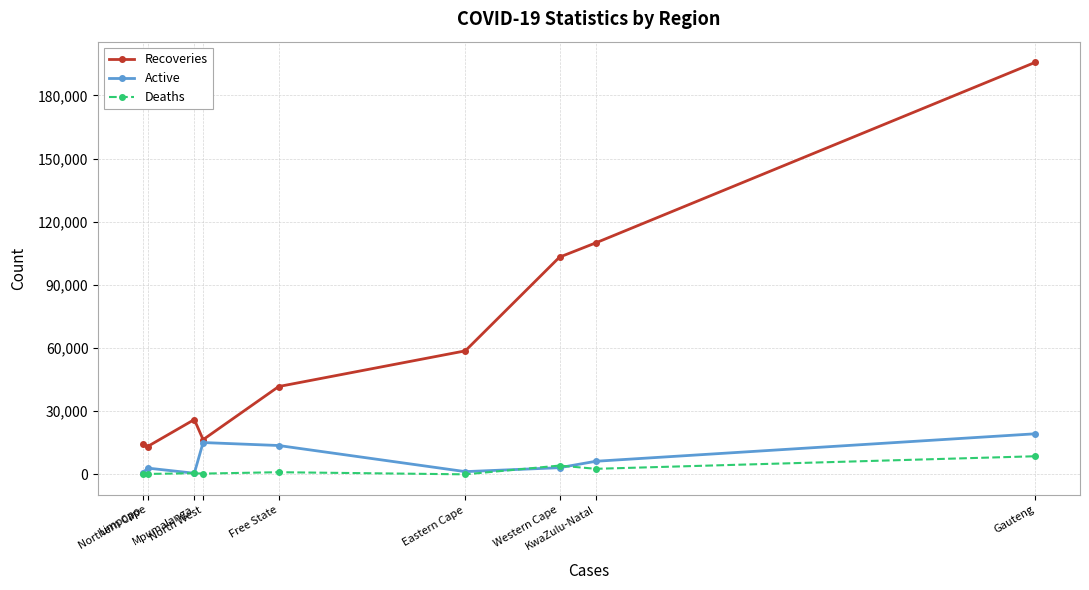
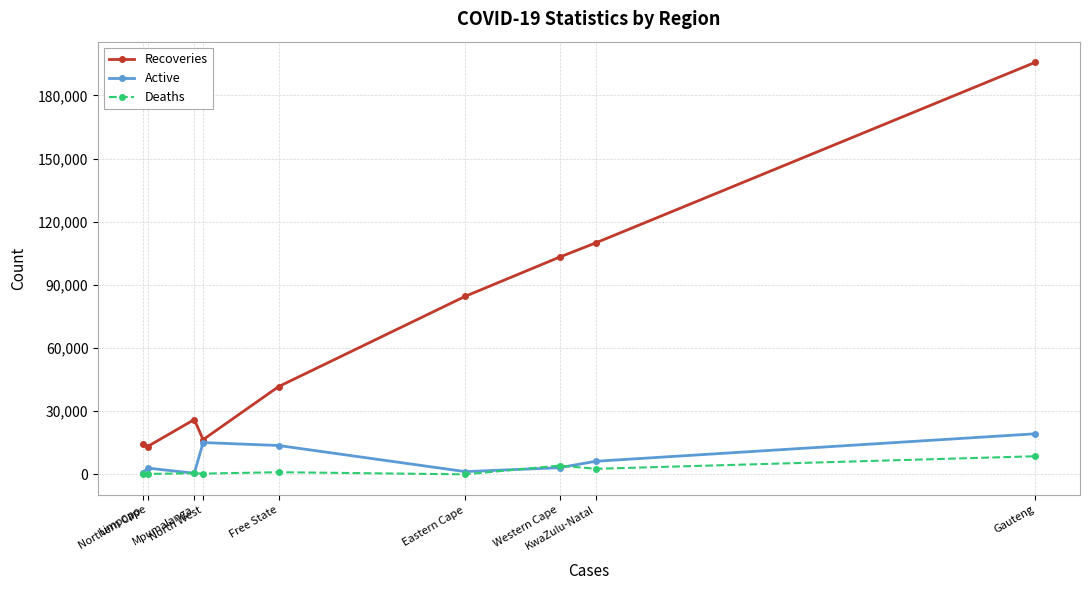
  {
    "Recoveries": {
      "Limpopo": "14,000",
      "Northern Cape": "13,000",
      "Mpumalanga": "26,000",
      "North West": "16,000",
      "Free State": "42,000",
-     "Eastern Cape": "59,000",
+     "Eastern Cape": "85,000",
      "Western Cape": "103,000",
      "KwaZulu-Natal": "110,000",
      "Gauteng": "196,000"
    },
    "Active": {
      "Northern Cape": "3,000",
      "North West": "15,000",
      "Free State": "14,000",
      "Eastern Cape": "1,000",
      "KwaZulu-Natal": "6,000",
      "Gauteng": "19,000"
    },
    "Deaths": {
      "Northern Cape": "0",
      "North West": "0",
      "Free State": "1,000",
      "Eastern Cape": "0",
      "KwaZulu-Natal": "3,000",
      "Gauteng": "9,000"
    }
  }
